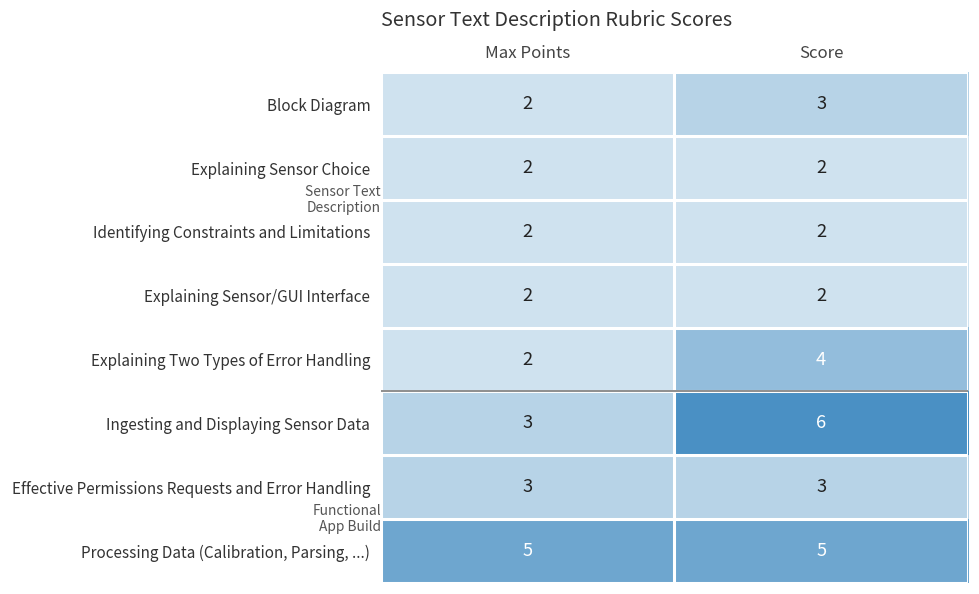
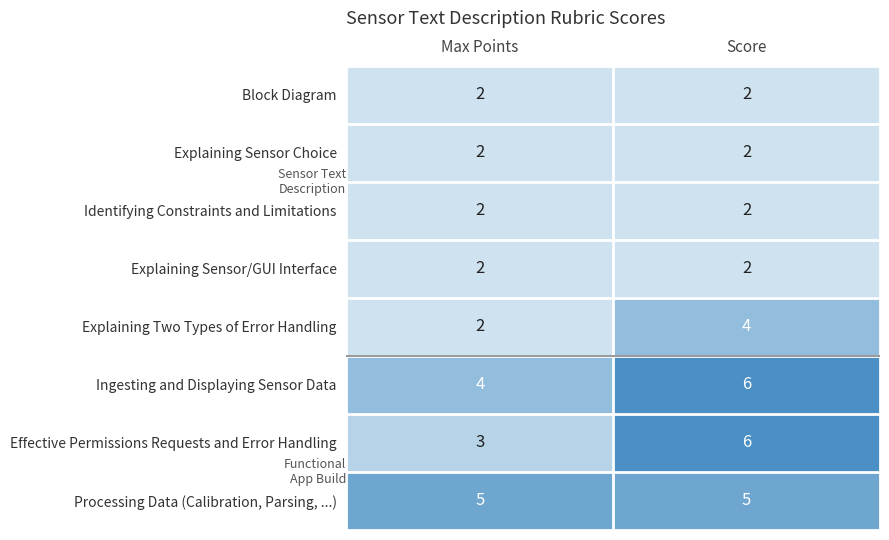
  {
    "Block Diagram": {
      "Max Points": 2,
-     "Score": 3
+     "Score": 2
    },
    "Explaining Sensor Choice": {
      "Max Points": 2,
      "Score": 2
    },
    "Identifying Constraints and Limitations": {
      "Max Points": 2,
      "Score": 2
    },
    "Explaining Sensor/GUI Interface": {
      "Max Points": 2,
      "Score": 2
    },
    "Explaining Two Types of Error Handling": {
      "Max Points": 2,
      "Score": 4
    },
    "Ingesting and Displaying Sensor Data": {
-     "Max Points": 3,
+     "Max Points": 4,
      "Score": 6
    },
    "Effective Permissions Requests and Error Handling": {
      "Max Points": 3,
-     "Score": 3
+     "Score": 6
    },
    "Processing Data (Calibration, Parsing, ...)": {
      "Max Points": 5,
      "Score": 5
    }
  }
